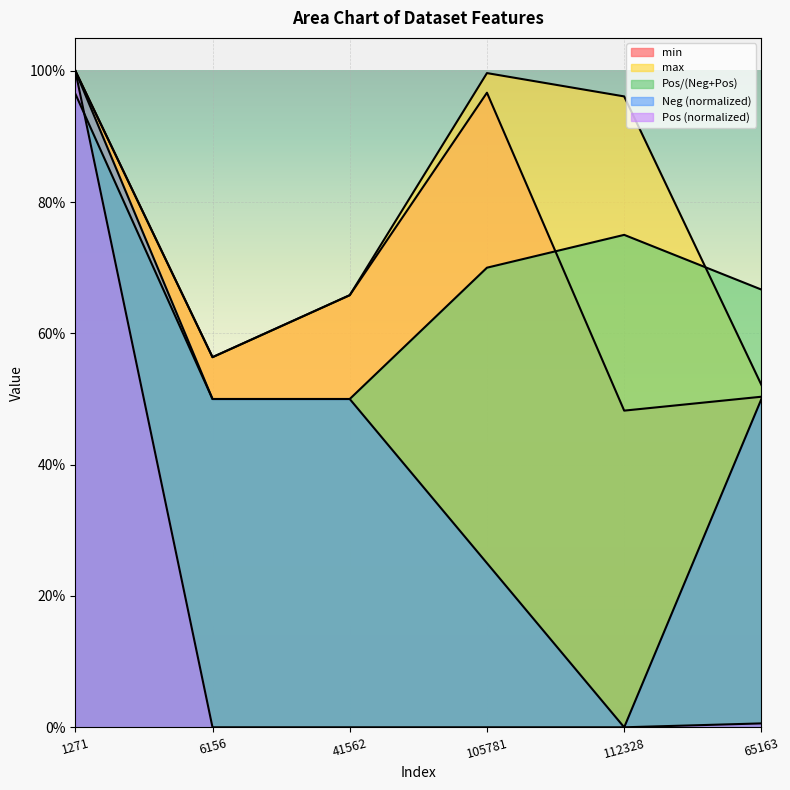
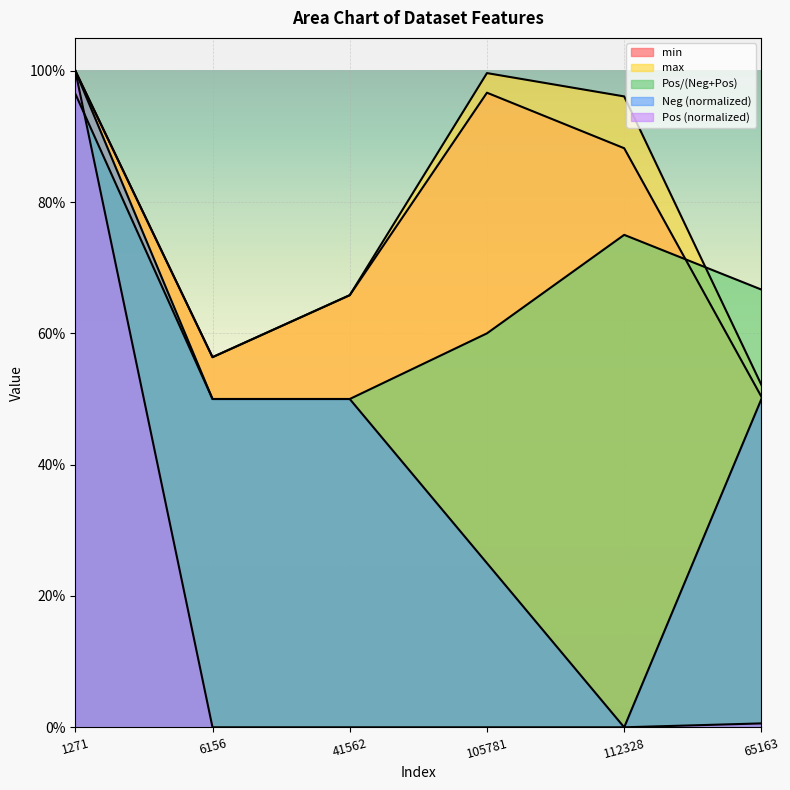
  {
    "min": {
      "105781": "97%",
-     "112328": "48%"
+     "112328": "88%"
    },
    "max": {
      "105781": "100%",
      "112328": "96%",
      "65163": "52%"
    },
    "Pos/(Neg+Pos)": {
      "1271": "97%",
-     "105781": "70%",
+     "105781": "60%",
      "112328": "75%",
      "65163": "67%"
    },
    "Neg (normalized)": {
      "105781": "25%"
    },
    "Pos (normalized)": {
      "6156": "0%",
      "41562": "0%",
      "105781": "0%",
      "65163": "1%"
    }
  }
